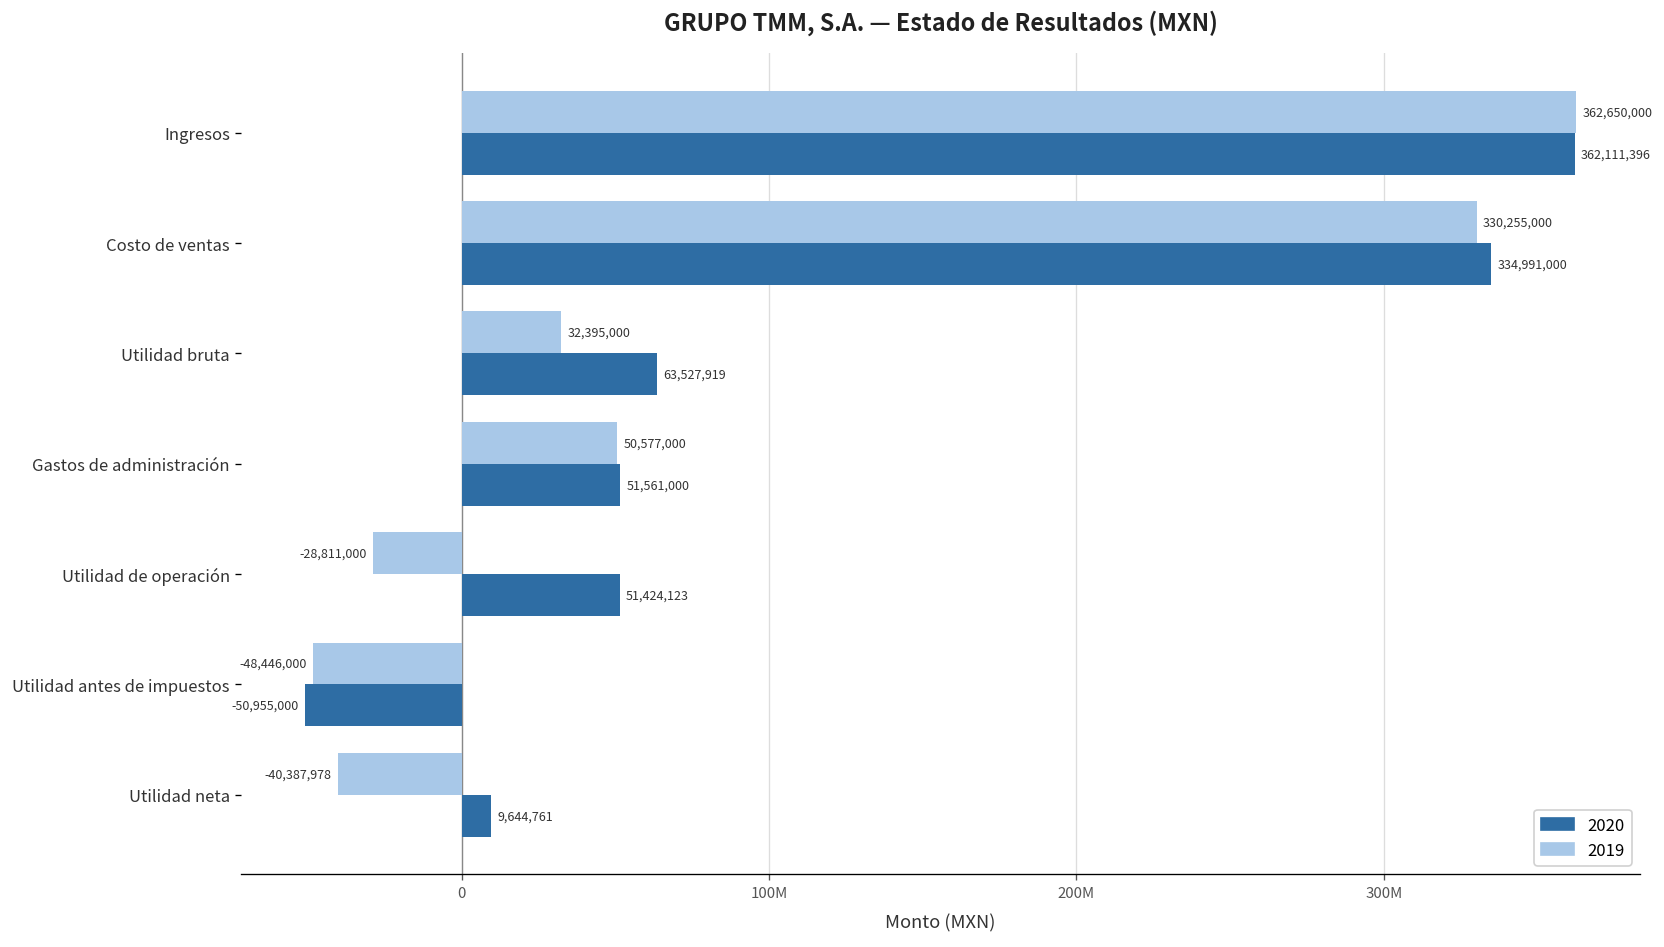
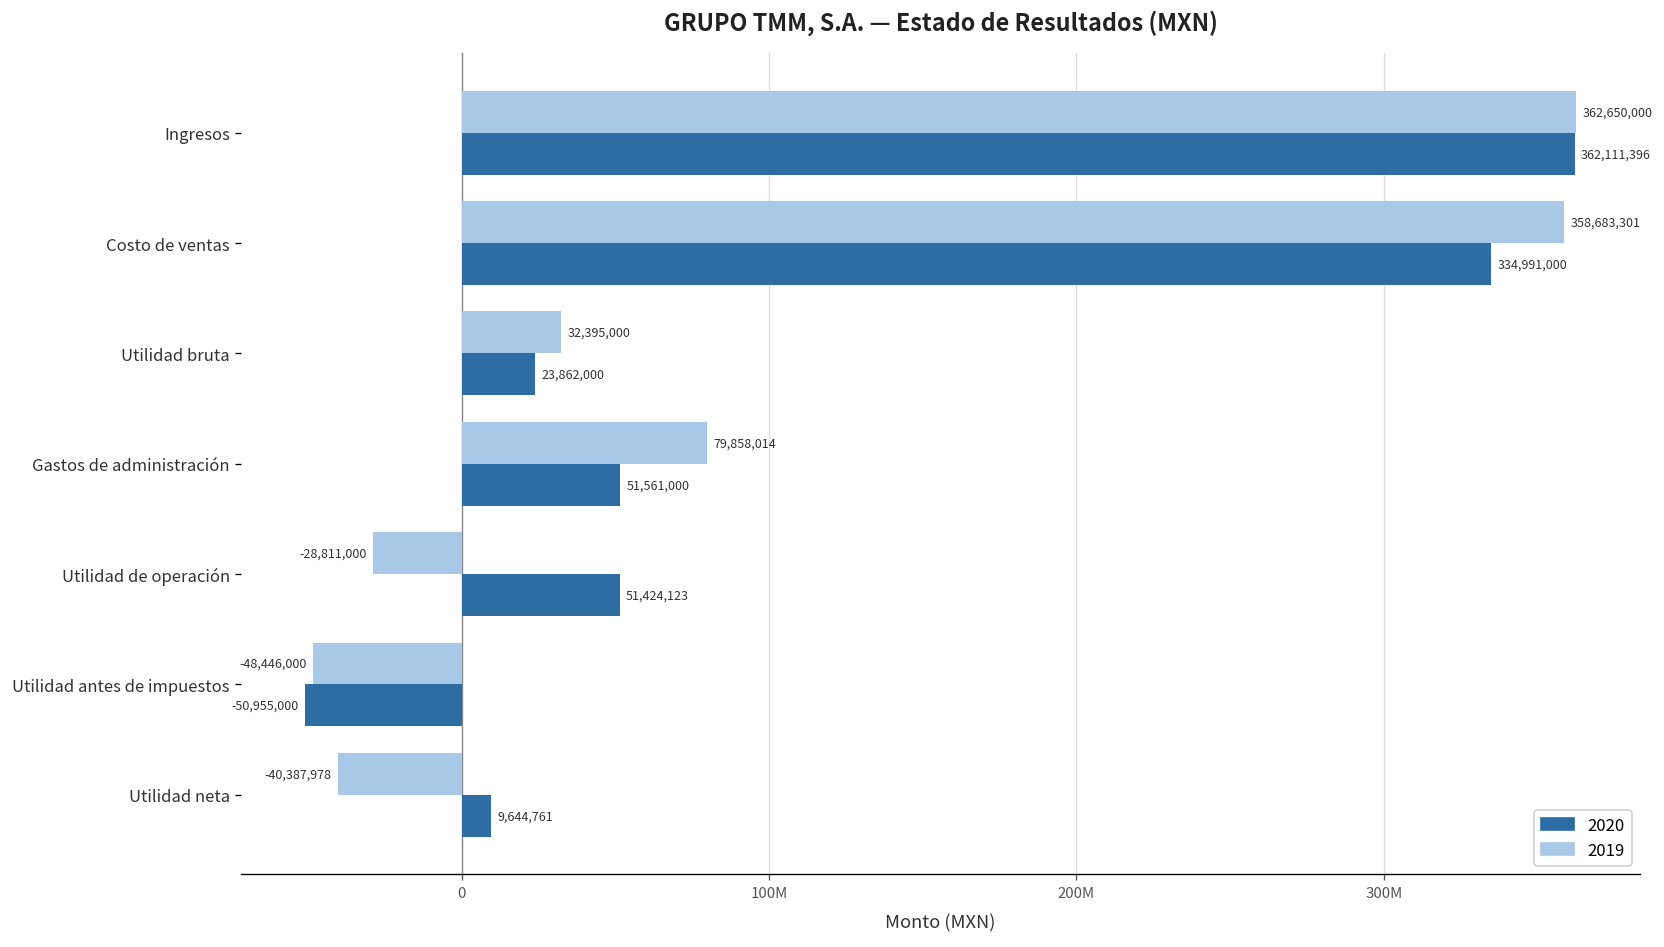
  {
    "2020": {
      "Ingresos": "362,111,396",
      "Costo de ventas": "334,991,000",
-     "Utilidad bruta": "63,527,919",
+     "Utilidad bruta": "23,862,000",
      "Gastos de administración": "51,561,000",
      "Utilidad de operación": "51,424,123",
      "Utilidad antes de impuestos": "-50,955,000",
      "Utilidad neta": "9,644,761"
    },
    "2019": {
      "Ingresos": "362,650,000",
-     "Costo de ventas": "330,255,000",
+     "Costo de ventas": "358,683,301",
      "Utilidad bruta": "32,395,000",
-     "Gastos de administración": "50,577,000",
+     "Gastos de administración": "79,858,014",
      "Utilidad de operación": "-28,811,000",
      "Utilidad antes de impuestos": "-48,446,000",
      "Utilidad neta": "-40,387,978"
    }
  }
